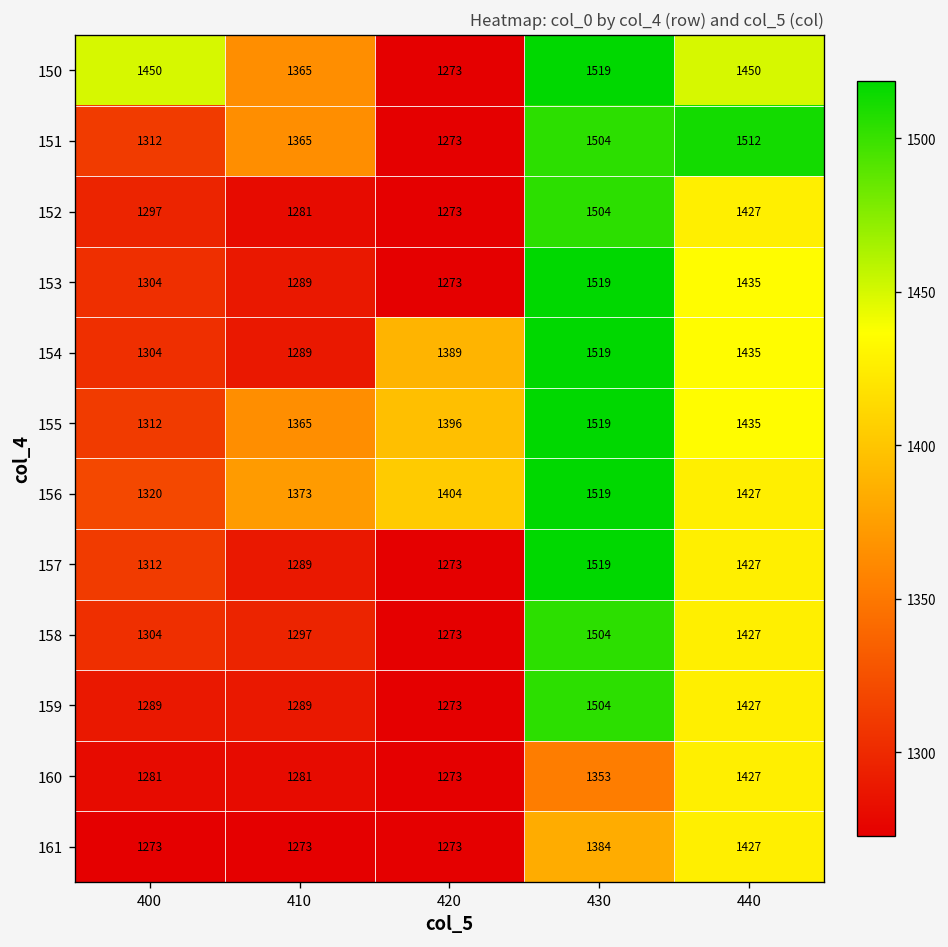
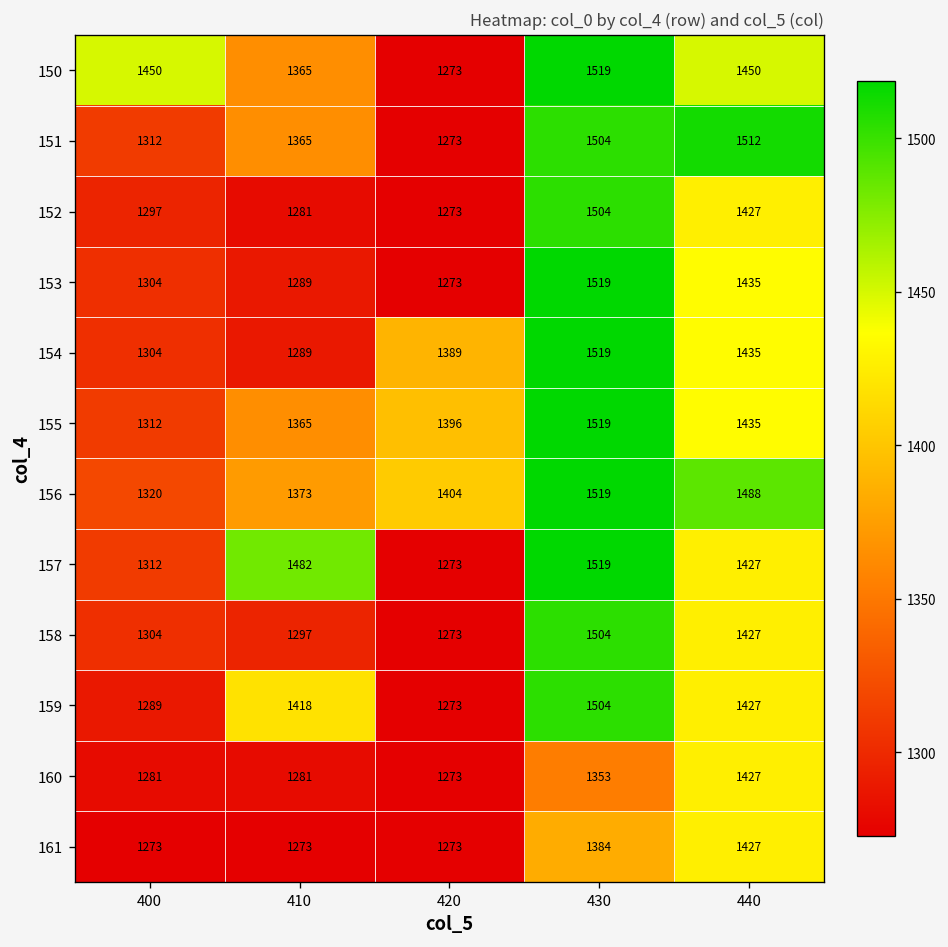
  {
    "150": {
      "400": 1450,
      "410": 1365,
      "420": 1273,
      "430": 1519,
      "440": 1450
    },
    "151": {
      "400": 1312,
      "410": 1365,
      "420": 1273,
      "430": 1504,
      "440": 1512
    },
    "152": {
      "400": 1297,
      "410": 1281,
      "420": 1273,
      "430": 1504,
      "440": 1427
    },
    "153": {
      "400": 1304,
      "410": 1289,
      "420": 1273,
      "430": 1519,
      "440": 1435
    },
    "154": {
      "400": 1304,
      "410": 1289,
      "420": 1389,
      "430": 1519,
      "440": 1435
    },
    "155": {
      "400": 1312,
      "410": 1365,
      "420": 1396,
      "430": 1519,
      "440": 1435
    },
    "156": {
      "400": 1320,
      "410": 1373,
      "420": 1404,
      "430": 1519,
-     "440": 1427
+     "440": 1488
    },
    "157": {
      "400": 1312,
-     "410": 1289,
+     "410": 1482,
      "420": 1273,
      "430": 1519,
      "440": 1427
    },
    "158": {
      "400": 1304,
      "410": 1297,
      "420": 1273,
      "430": 1504,
      "440": 1427
    },
    "159": {
      "400": 1289,
-     "410": 1289,
+     "410": 1418,
      "420": 1273,
      "430": 1504,
      "440": 1427
    },
    "160": {
      "400": 1281,
      "410": 1281,
      "420": 1273,
      "430": 1353,
      "440": 1427
    },
    "161": {
      "400": 1273,
      "410": 1273,
      "420": 1273,
      "430": 1384,
      "440": 1427
    }
  }
